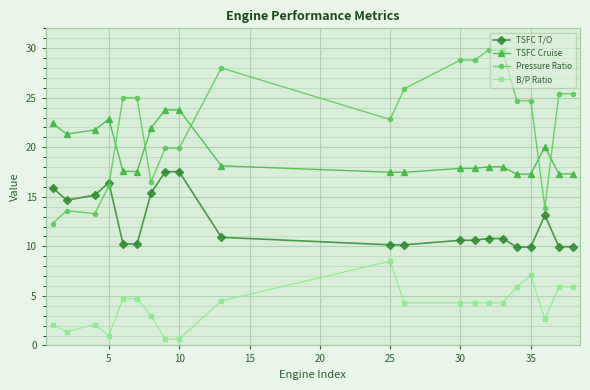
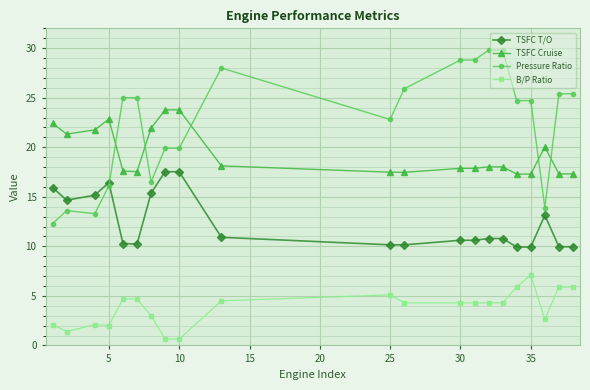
  {
    "B/P Ratio": {
-     "5": 1,
+     "5": 2,
      "10": 1,
-     "25": 9,
+     "25": 5,
      "30": 4,
      "35": 7
    }
  }
